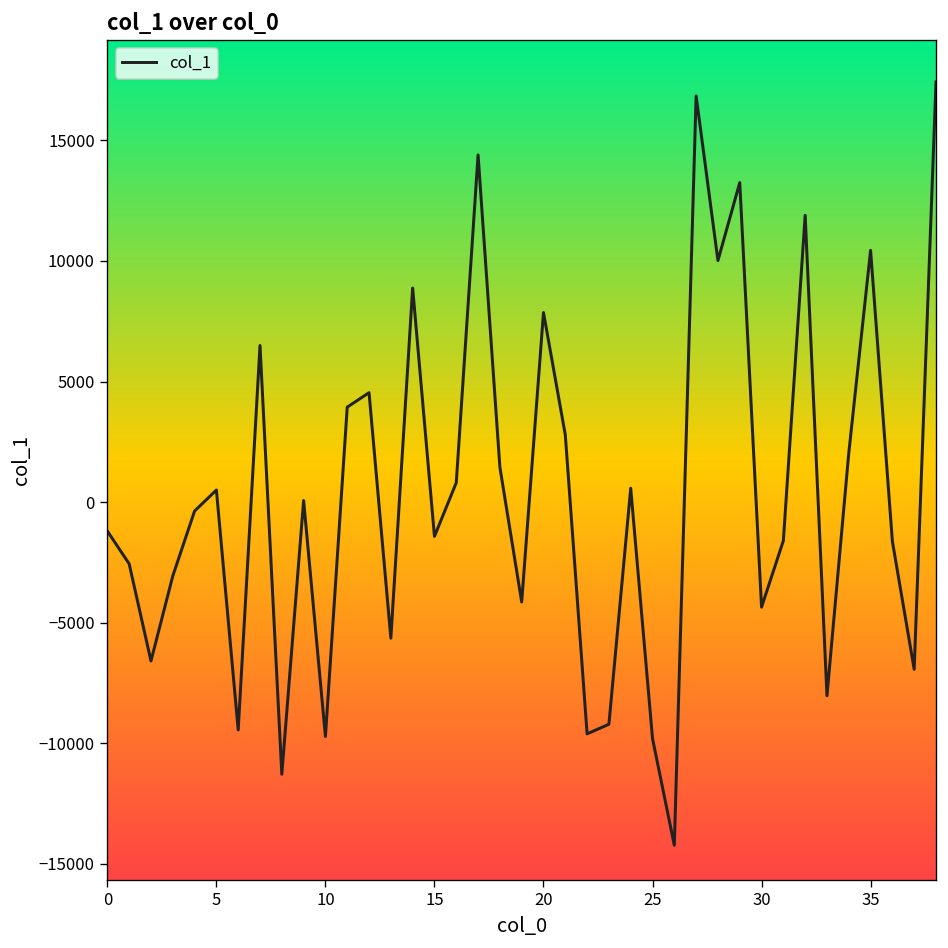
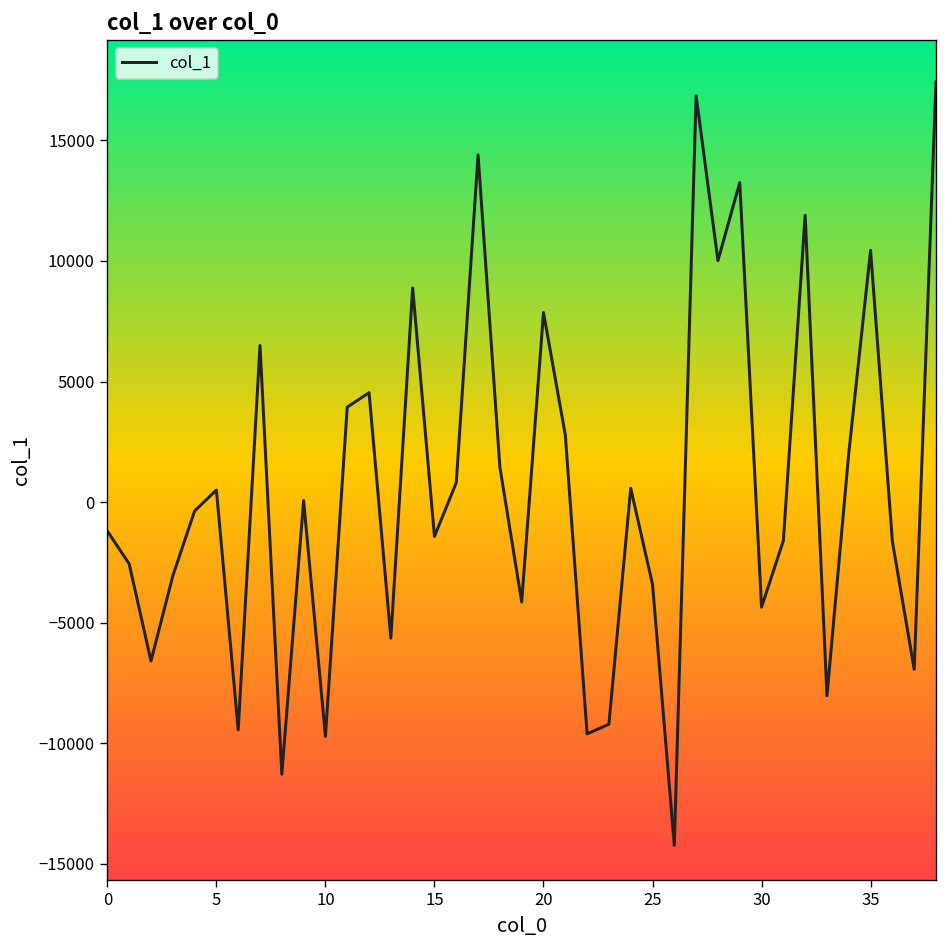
  {
    "0": -1200,
    "5": 500,
    "10": -9700,
    "15": -1400,
    "20": 7900,
-   "25": -9800,
+   "25": -3400,
    "30": -4400,
    "35": 10400
  }
